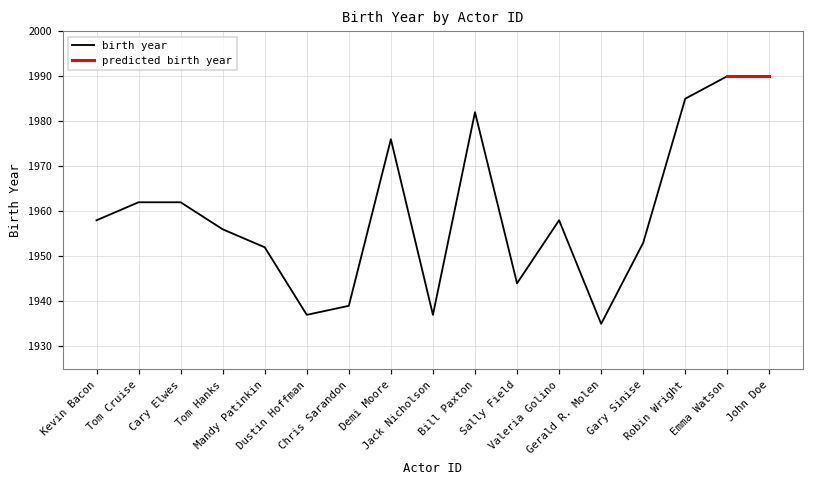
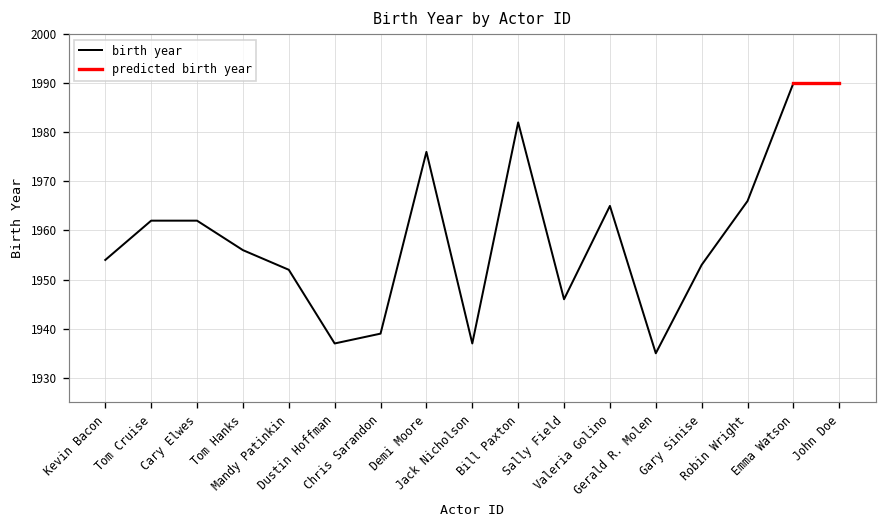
  {
    "birth year": {
-     "Kevin Bacon": 1958,
+     "Kevin Bacon": 1954,
      "Tom Cruise": 1962,
      "Cary Elwes": 1962,
      "Tom Hanks": 1956,
      "Mandy Patinkin": 1952,
      "Dustin Hoffman": 1937,
      "Chris Sarandon": 1939,
      "Demi Moore": 1976,
      "Jack Nicholson": 1937,
      "Bill Paxton": 1982,
-     "Sally Field": 1944,
-     "Valeria Golino": 1958,
+     "Sally Field": 1946,
+     "Valeria Golino": 1965,
      "Gerald R. Molen": 1935,
      "Gary Sinise": 1953,
-     "Robin Wright": 1985
+     "Robin Wright": 1966
    }
  }
